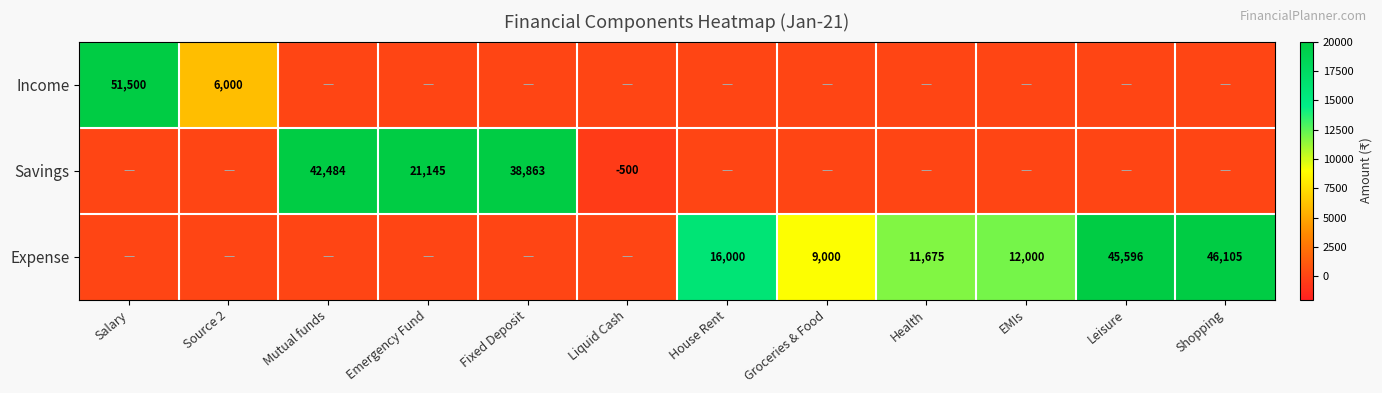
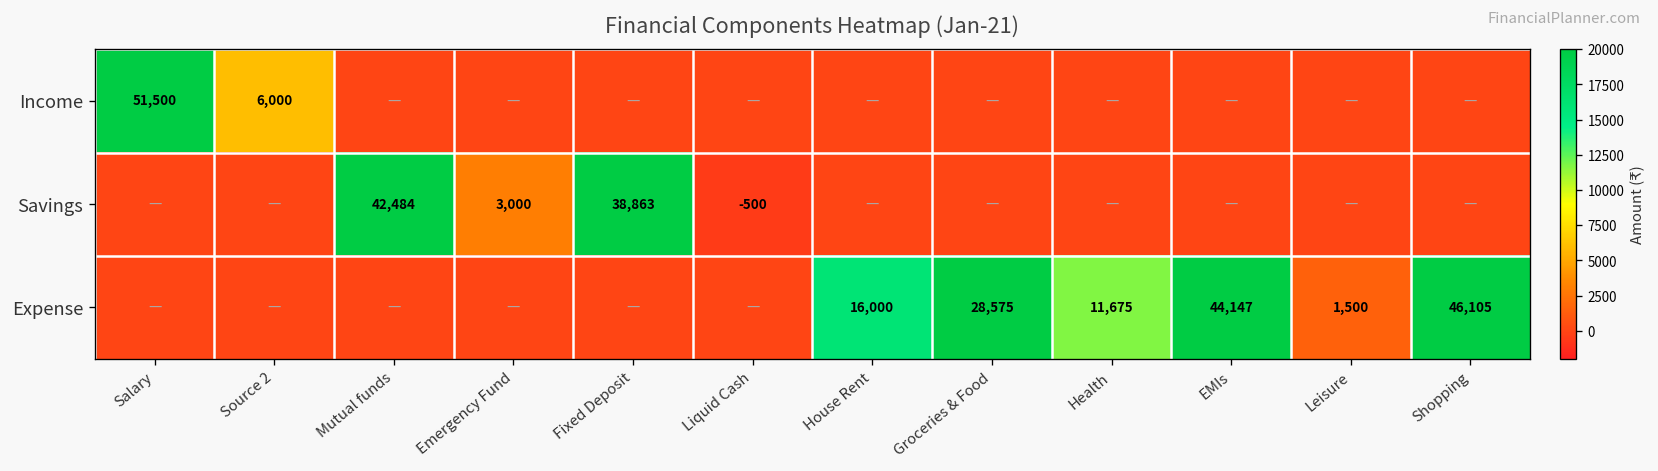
  {
    "Income": {
      "Salary": "51,500",
      "Source 2": "6,000"
    },
    "Savings": {
      "Mutual funds": "42,484",
-     "Emergency Fund": "21,145",
+     "Emergency Fund": "3,000",
      "Fixed Deposit": "38,863",
      "Liquid Cash": "-500"
    },
    "Expense": {
      "House Rent": "16,000",
-     "Groceries & Food": "9,000",
+     "Groceries & Food": "28,575",
      "Health": "11,675",
-     "EMIs": "12,000",
-     "Leisure": "45,596",
+     "EMIs": "44,147",
+     "Leisure": "1,500",
      "Shopping": "46,105"
    }
  }
